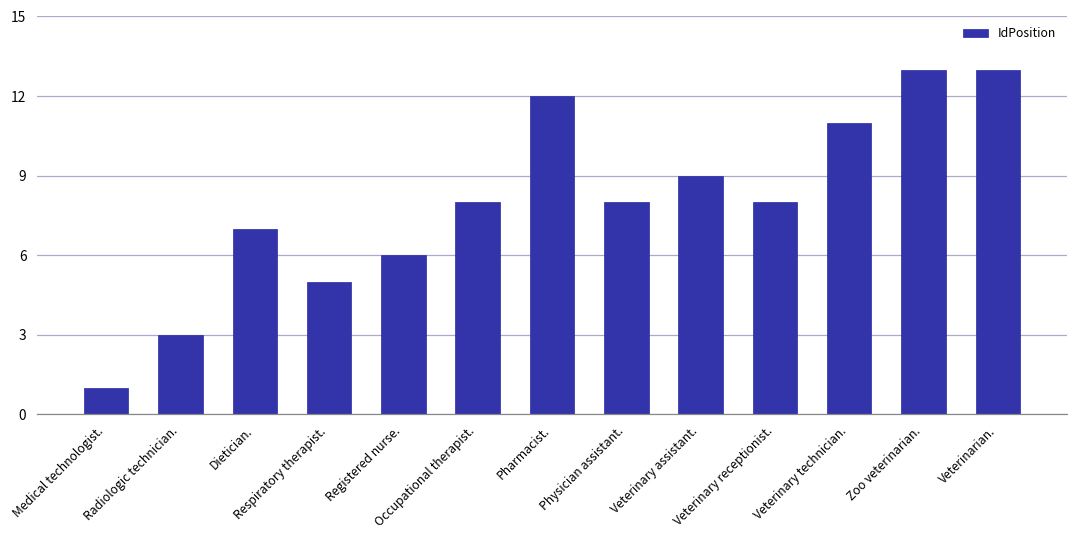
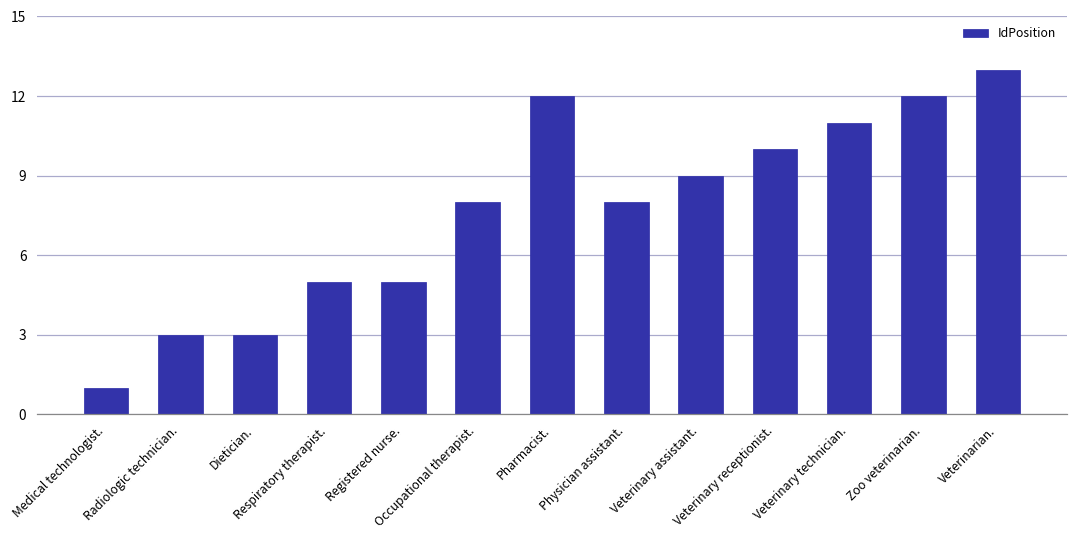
  {
    "Medical technologist.": 1,
    "Radiologic technician.": 3,
-   "Dietician.": 7,
+   "Dietician.": 3,
    "Respiratory therapist.": 5,
-   "Registered nurse.": 6,
+   "Registered nurse.": 5,
    "Occupational therapist.": 8,
    "Pharmacist.": 12,
    "Physician assistant.": 8,
    "Veterinary assistant.": 9,
-   "Veterinary receptionist.": 8,
+   "Veterinary receptionist.": 10,
    "Veterinary technician.": 11,
-   "Zoo veterinarian.": 13,
+   "Zoo veterinarian.": 12,
    "Veterinarian.": 13
  }
